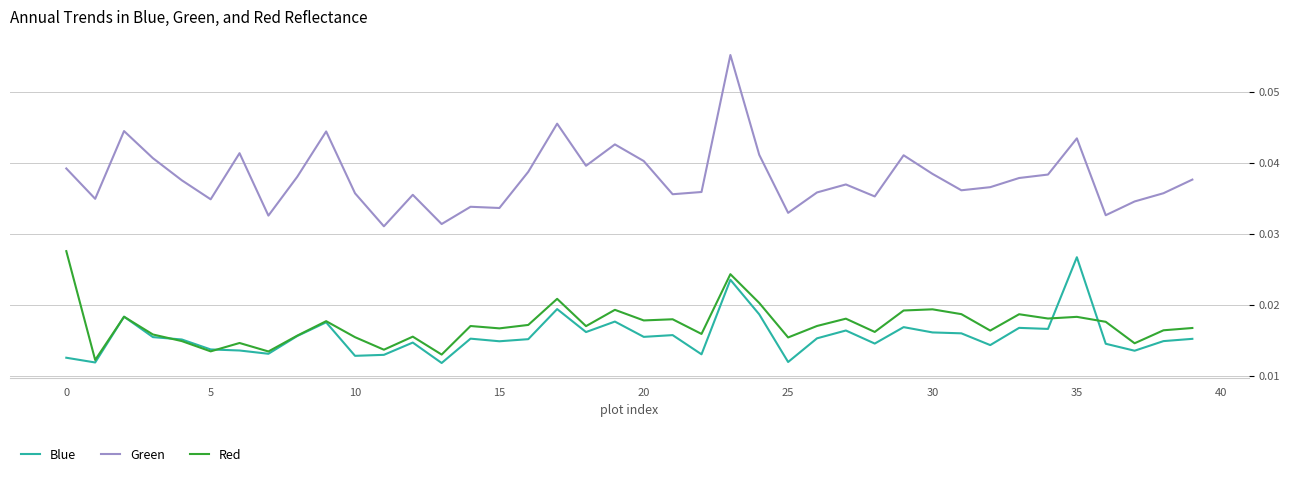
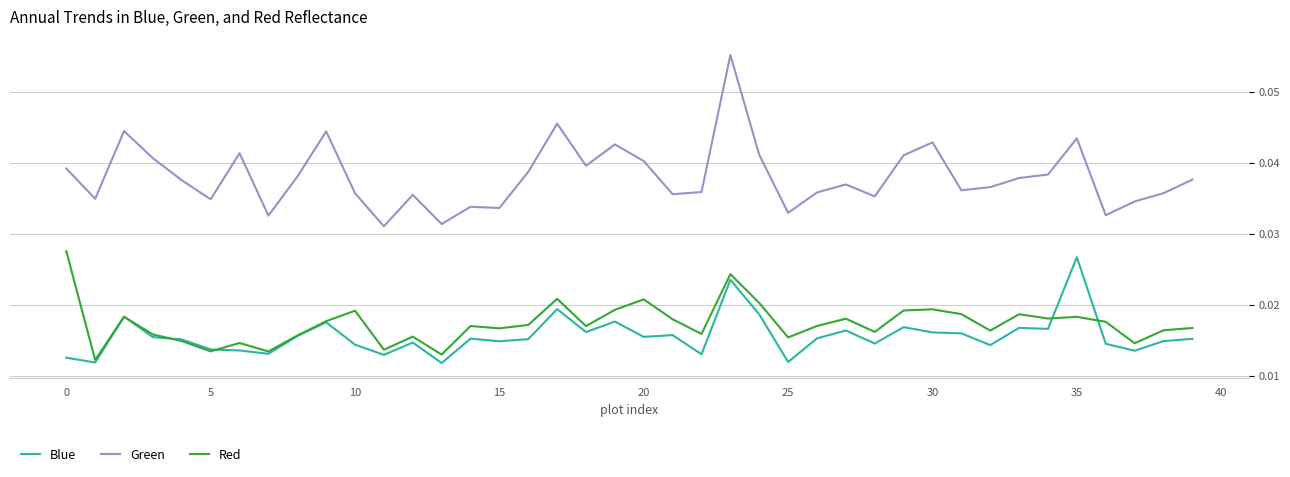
  {
    "Blue": {
      "0": 0.013,
-     "10": 0.013,
+     "10": 0.014,
      "15": 0.015,
      "20": 0.016,
      "25": 0.012,
      "30": 0.016,
      "35": 0.027
    },
    "Green": {
      "0": 0.039,
      "5": 0.035,
      "10": 0.036,
      "15": 0.034,
      "20": 0.040,
      "25": 0.033,
-     "30": 0.038,
+     "30": 0.043,
      "35": 0.043
    },
    "Red": {
      "0": 0.028,
-     "10": 0.015,
+     "10": 0.019,
      "15": 0.017,
-     "20": 0.018,
+     "20": 0.021,
      "25": 0.015,
      "30": 0.019,
      "35": 0.018
    }
  }
